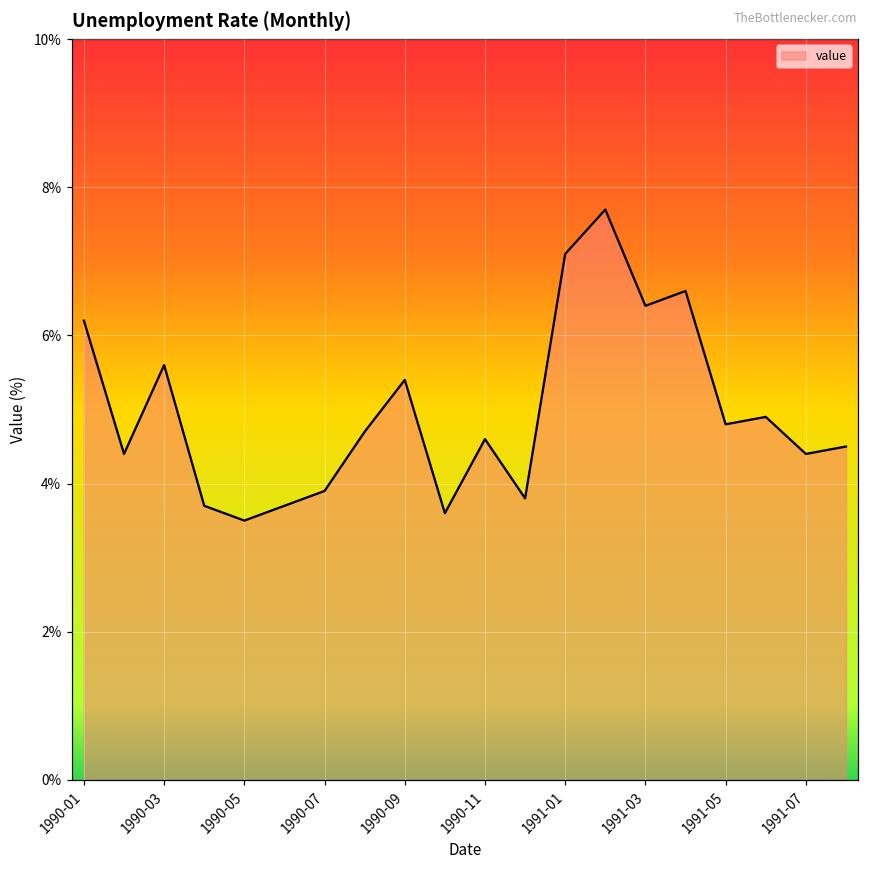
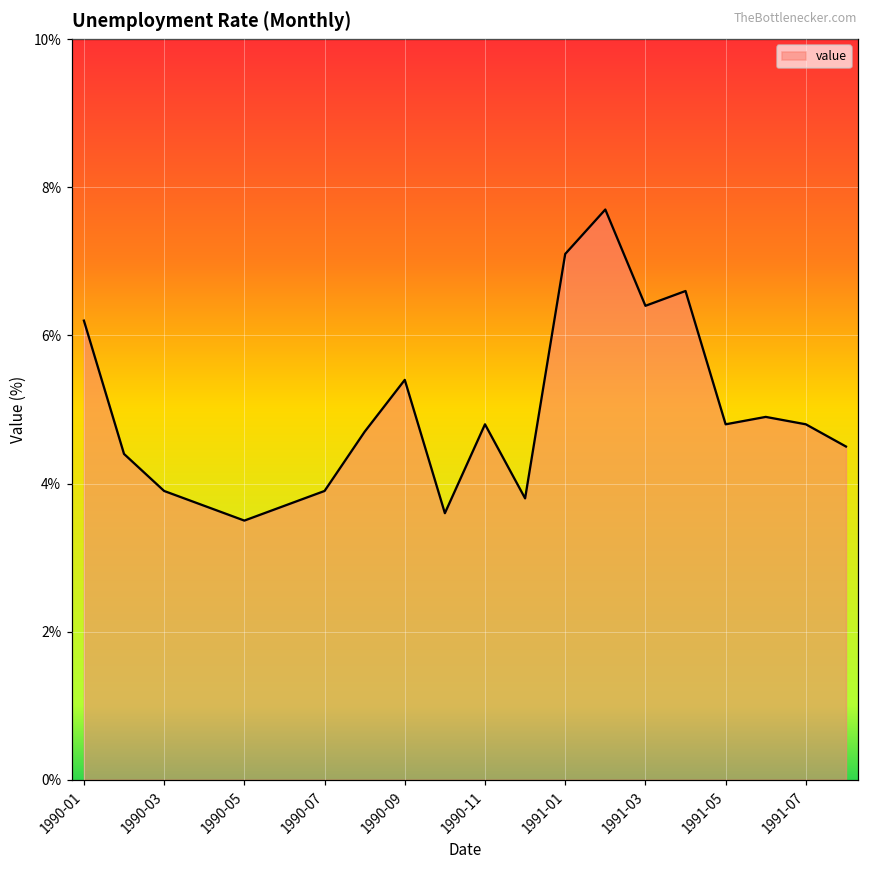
  {
    "1990-01": "6.2%",
-   "1990-03": "5.6%",
+   "1990-03": "3.9%",
    "1990-05": "3.5%",
    "1990-07": "3.9%",
    "1990-09": "5.4%",
-   "1990-11": "4.6%",
+   "1990-11": "4.8%",
    "1991-01": "7.1%",
    "1991-03": "6.4%",
    "1991-05": "4.8%",
-   "1991-07": "4.4%"
+   "1991-07": "4.8%"
  }
